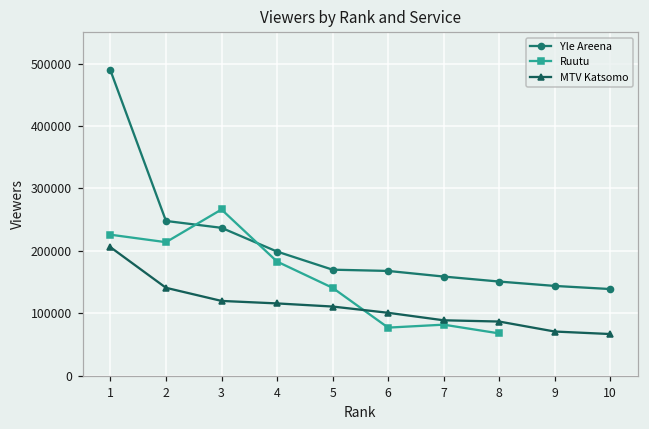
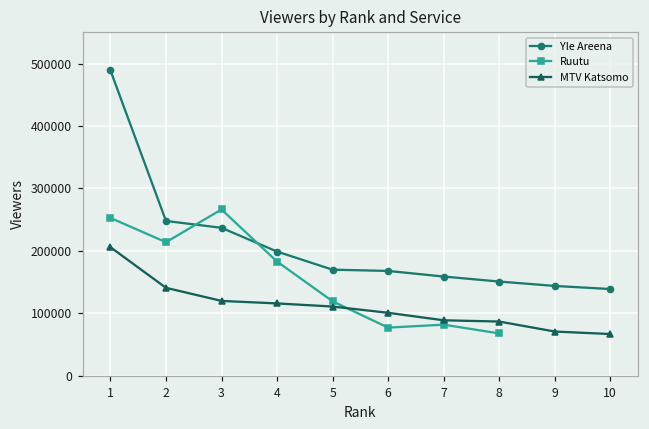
  {
    "Ruutu": {
-     "1": 230000,
+     "1": 250000,
      "2": 210000,
      "3": 270000,
      "4": 180000,
-     "5": 140000,
+     "5": 120000,
      "6": 80000,
      "7": 80000,
      "8": 70000
    }
  }
